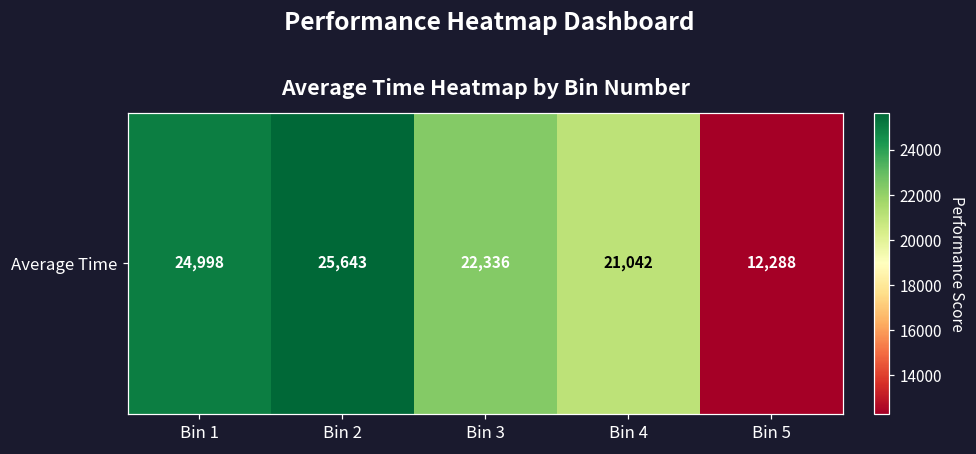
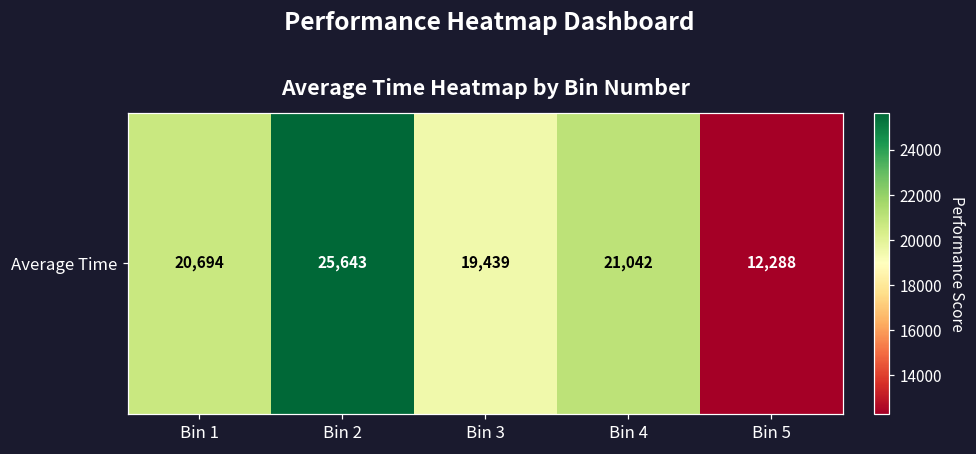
  {
    "Average Time": {
-     "Bin 1": "24,998",
+     "Bin 1": "20,694",
      "Bin 2": "25,643",
-     "Bin 3": "22,336",
+     "Bin 3": "19,439",
      "Bin 4": "21,042",
      "Bin 5": "12,288"
    }
  }
